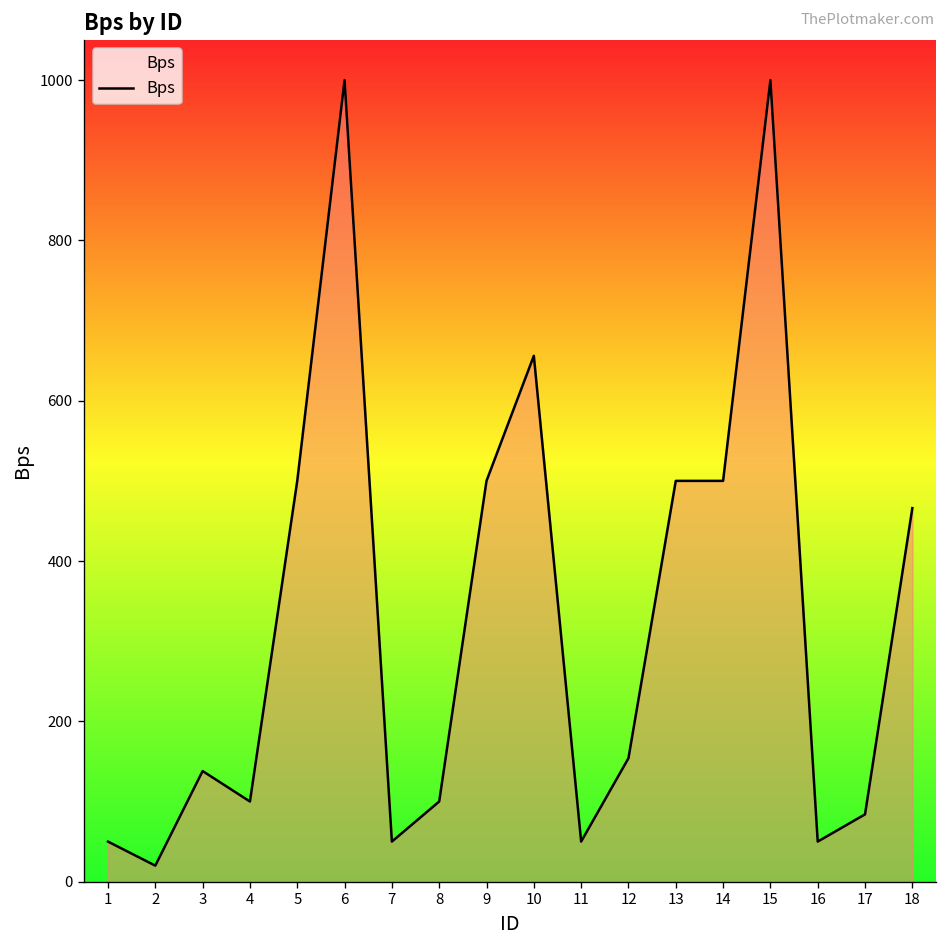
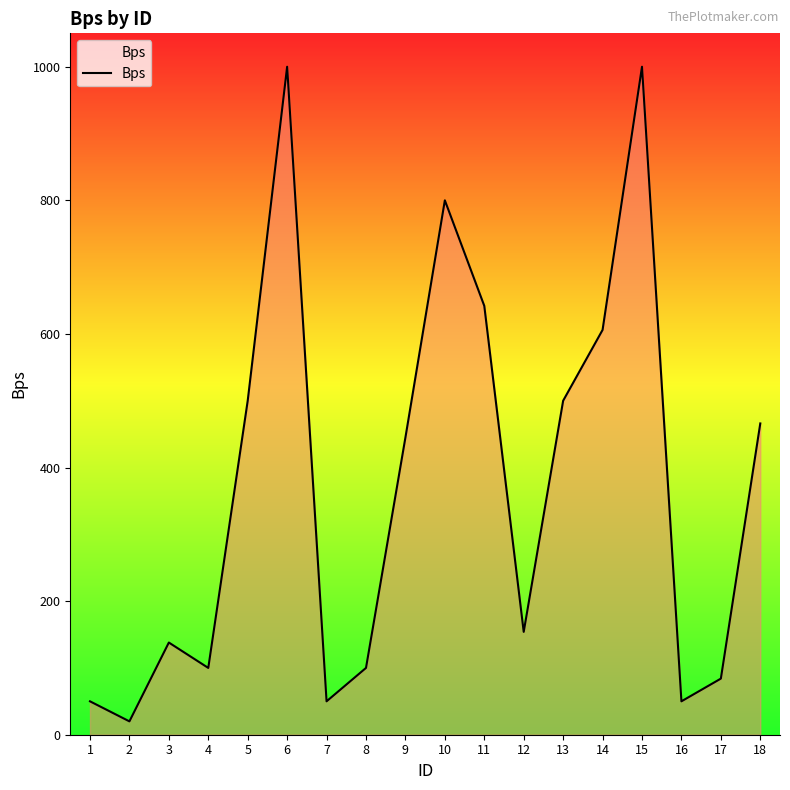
  {
    "1": 50,
    "2": 20,
    "3": 140,
    "4": 100,
    "5": 500,
    "6": 1000,
    "7": 50,
    "8": 100,
-   "9": 500,
-   "10": 660,
-   "11": 50,
+   "9": 450,
+   "10": 800,
+   "11": 640,
    "12": 150,
    "13": 500,
-   "14": 500,
+   "14": 610,
    "15": 1000,
    "16": 50,
    "17": 80,
    "18": 470
  }
